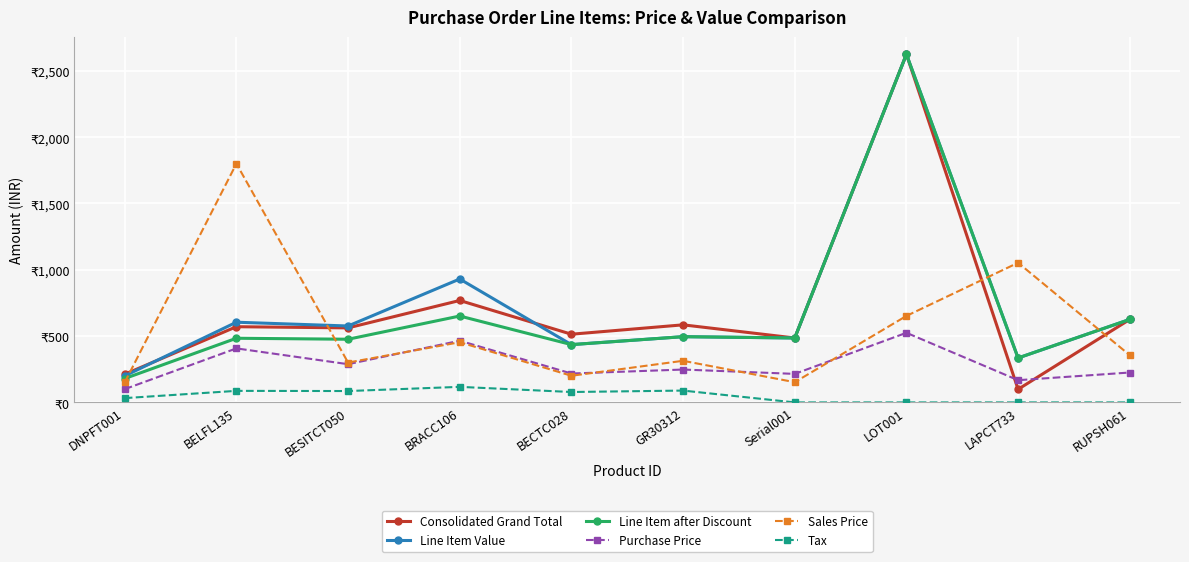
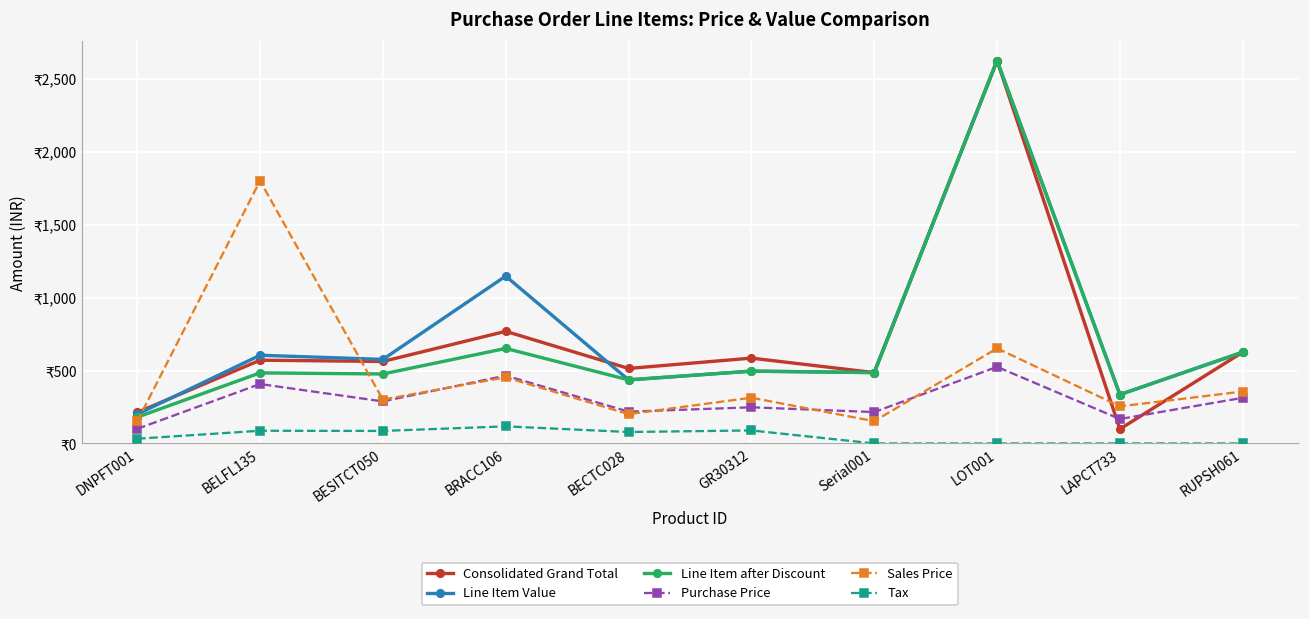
  {
    "Consolidated Grand Total": {
      "BELFL135": "₹570",
      "BRACC106": "₹770",
      "BECTC028": "₹510",
      "GR30312": "₹580",
      "LAPCT733": "₹100"
    },
    "Line Item Value": {
      "BELFL135": "₹600",
-     "BRACC106": "₹930"
+     "BRACC106": "₹1,150"
    },
    "Purchase Price": {
      "DNPFT001": "₹100",
      "BELFL135": "₹410",
      "GR30312": "₹250",
      "Serial001": "₹220",
      "LOT001": "₹520",
      "LAPCT733": "₹170",
-     "RUPSH061": "₹230"
+     "RUPSH061": "₹310"
    },
    "Sales Price": {
      "DNPFT001": "₹150",
      "BELFL135": "₹1,800",
      "GR30312": "₹310",
      "Serial001": "₹150",
      "LOT001": "₹650",
-     "LAPCT733": "₹1,050",
+     "LAPCT733": "₹250",
      "RUPSH061": "₹360"
    }
  }
